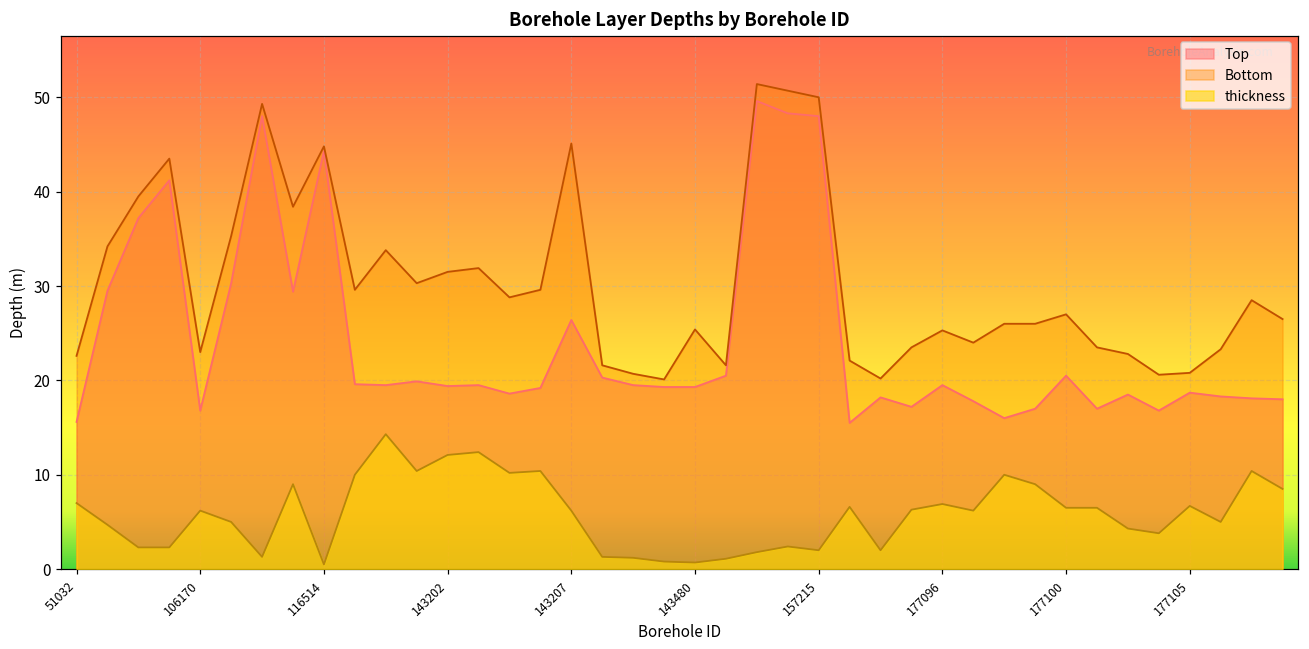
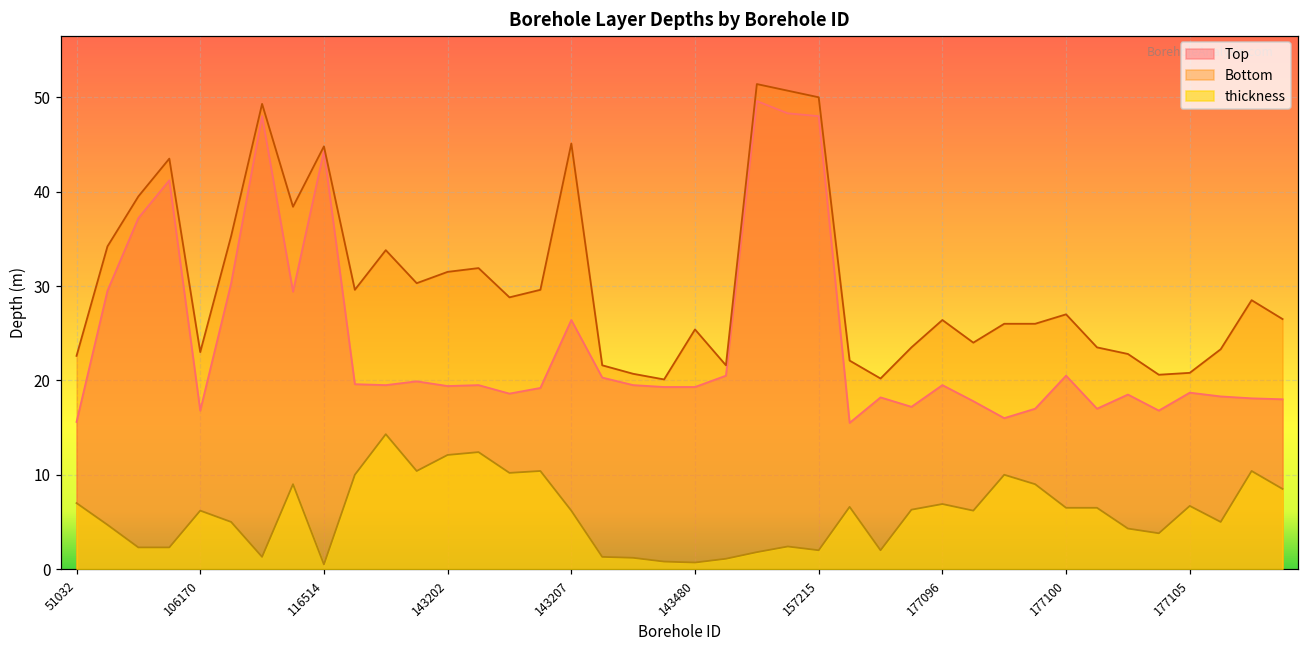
  {
    "Top": {
      "51032": 16,
      "106170": 17,
      "116514": 44,
      "143202": 19,
      "143207": 26,
      "143480": 19,
      "157215": 48,
      "177096": 20,
      "177100": 21,
      "177105": 19
    },
    "Bottom": {
      "51032": 23,
      "106170": 23,
      "116514": 45,
      "143202": 32,
      "143207": 45,
      "143480": 25,
      "157215": 50,
-     "177096": 25,
+     "177096": 26,
      "177100": 27,
      "177105": 21
    },
    "thickness": {
      "51032": 7,
      "106170": 6,
      "116514": 1,
      "143202": 12,
      "143207": 6,
      "143480": 1,
      "157215": 2,
      "177096": 7,
      "177100": 7,
      "177105": 7
    }
  }
